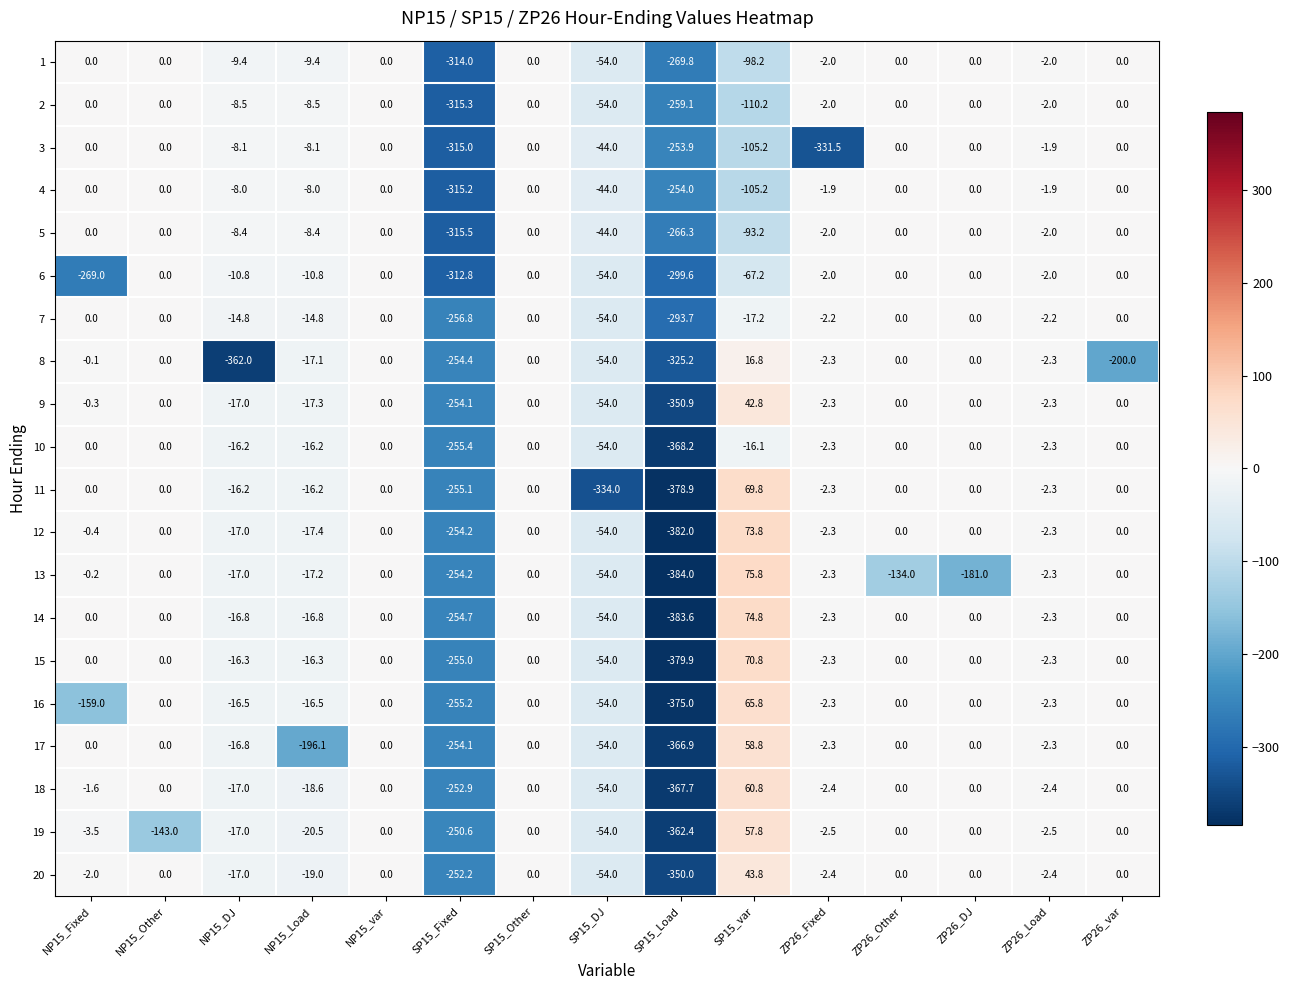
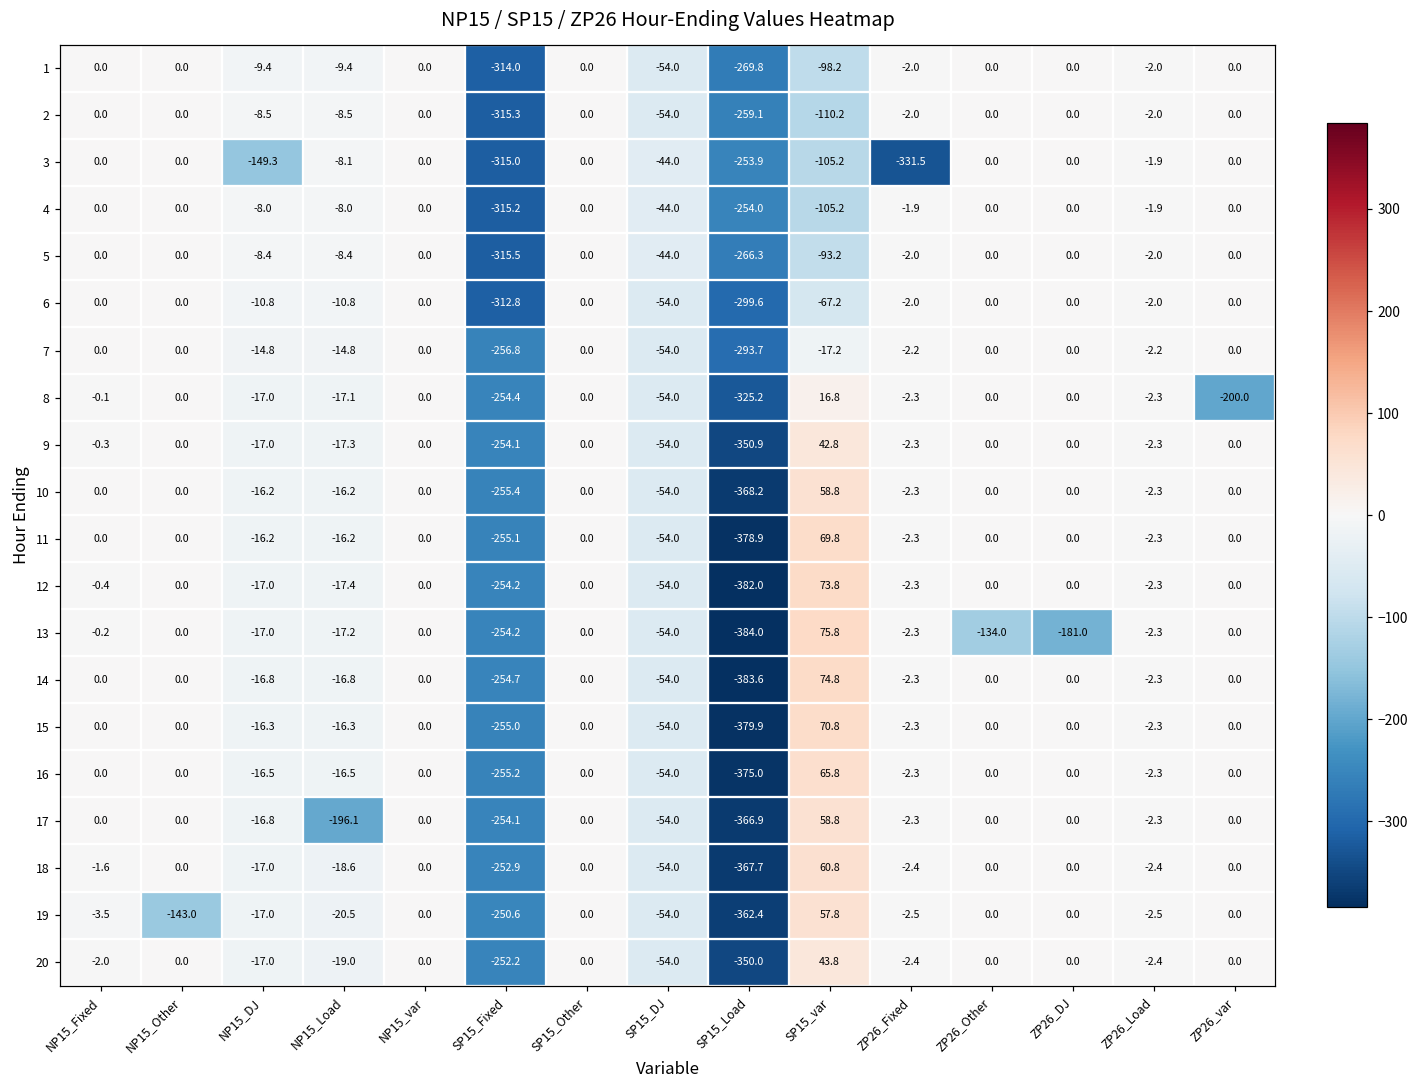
  {
    "3": {
      "NP15_Fixed": 0.0,
      "NP15_Other": 0.0,
-     "NP15_DJ": -8.1,
+     "NP15_DJ": -149.3,
      "NP15_Load": -8.1,
      "NP15_var": 0.0,
      "SP15_Fixed": -315.0,
      "SP15_Other": 0.0,
      "SP15_DJ": -44.0,
      "SP15_Load": -253.9,
      "SP15_var": -105.2,
      "ZP26_Fixed": -331.5,
      "ZP26_Other": 0.0,
      "ZP26_DJ": 0.0,
      "ZP26_Load": -1.9,
      "ZP26_var": 0.0
    },
    "6": {
-     "NP15_Fixed": -269.0,
+     "NP15_Fixed": 0.0,
      "NP15_Other": 0.0,
      "NP15_DJ": -10.8,
      "NP15_Load": -10.8,
      "NP15_var": 0.0,
      "SP15_Fixed": -312.8,
      "SP15_Other": 0.0,
      "SP15_DJ": -54.0,
      "SP15_Load": -299.6,
      "SP15_var": -67.2,
      "ZP26_Fixed": -2.0,
      "ZP26_Other": 0.0,
      "ZP26_DJ": 0.0,
      "ZP26_Load": -2.0,
      "ZP26_var": 0.0
    },
    "8": {
      "NP15_Fixed": -0.1,
      "NP15_Other": 0.0,
-     "NP15_DJ": -362.0,
+     "NP15_DJ": -17.0,
      "NP15_Load": -17.1,
      "NP15_var": 0.0,
      "SP15_Fixed": -254.4,
      "SP15_Other": 0.0,
      "SP15_DJ": -54.0,
      "SP15_Load": -325.2,
      "SP15_var": 16.8,
      "ZP26_Fixed": -2.3,
      "ZP26_Other": 0.0,
      "ZP26_DJ": 0.0,
      "ZP26_Load": -2.3,
      "ZP26_var": -200.0
    },
    "10": {
      "NP15_Fixed": 0.0,
      "NP15_Other": 0.0,
      "NP15_DJ": -16.2,
      "NP15_Load": -16.2,
      "NP15_var": 0.0,
      "SP15_Fixed": -255.4,
      "SP15_Other": 0.0,
      "SP15_DJ": -54.0,
      "SP15_Load": -368.2,
-     "SP15_var": -16.1,
+     "SP15_var": 58.8,
      "ZP26_Fixed": -2.3,
      "ZP26_Other": 0.0,
      "ZP26_DJ": 0.0,
      "ZP26_Load": -2.3,
      "ZP26_var": 0.0
    },
    "11": {
      "NP15_Fixed": 0.0,
      "NP15_Other": 0.0,
      "NP15_DJ": -16.2,
      "NP15_Load": -16.2,
      "NP15_var": 0.0,
      "SP15_Fixed": -255.1,
      "SP15_Other": 0.0,
-     "SP15_DJ": -334.0,
+     "SP15_DJ": -54.0,
      "SP15_Load": -378.9,
      "SP15_var": 69.8,
      "ZP26_Fixed": -2.3,
      "ZP26_Other": 0.0,
      "ZP26_DJ": 0.0,
      "ZP26_Load": -2.3,
      "ZP26_var": 0.0
    },
    "16": {
-     "NP15_Fixed": -159.0,
+     "NP15_Fixed": 0.0,
      "NP15_Other": 0.0,
      "NP15_DJ": -16.5,
      "NP15_Load": -16.5,
      "NP15_var": 0.0,
      "SP15_Fixed": -255.2,
      "SP15_Other": 0.0,
      "SP15_DJ": -54.0,
      "SP15_Load": -375.0,
      "SP15_var": 65.8,
      "ZP26_Fixed": -2.3,
      "ZP26_Other": 0.0,
      "ZP26_DJ": 0.0,
      "ZP26_Load": -2.3,
      "ZP26_var": 0.0
    }
  }
